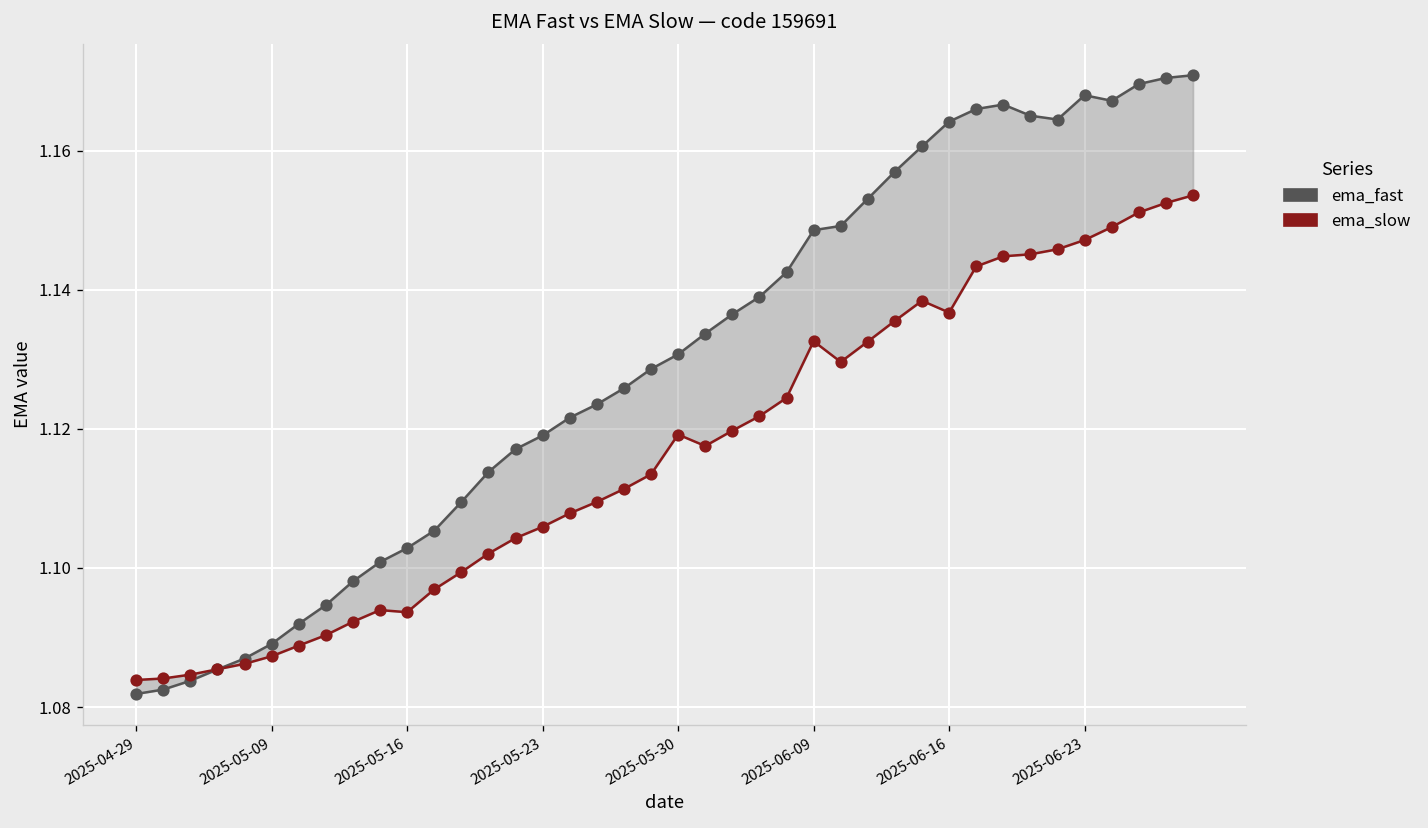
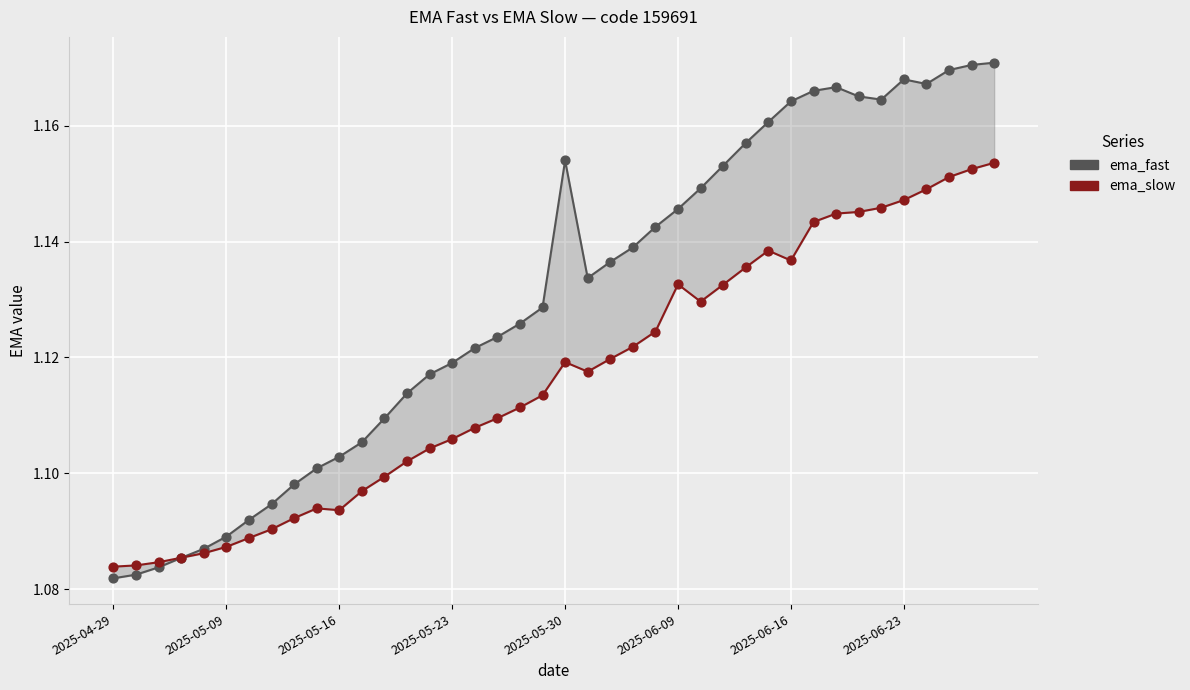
  {
    "ema_fast": {
      "2025-04-29": 1.082,
-     "2025-05-30": 1.131,
-     "2025-06-09": 1.149
+     "2025-05-30": 1.154,
+     "2025-06-09": 1.146
    },
    "ema_slow": {
      "2025-05-09": 1.087,
      "2025-05-16": 1.094,
      "2025-05-23": 1.106,
      "2025-05-30": 1.119,
      "2025-06-09": 1.133,
      "2025-06-16": 1.137,
      "2025-06-23": 1.147
    }
  }
